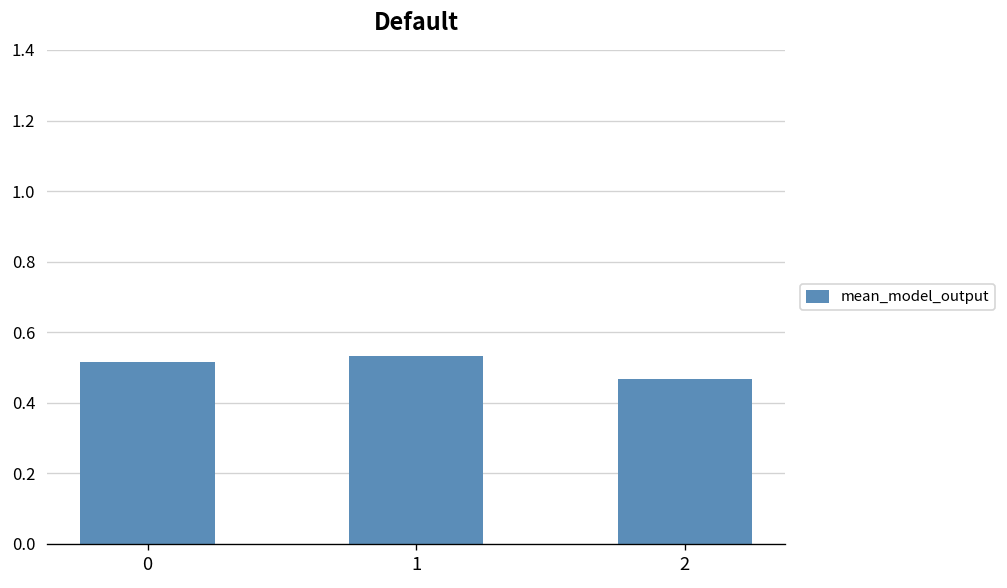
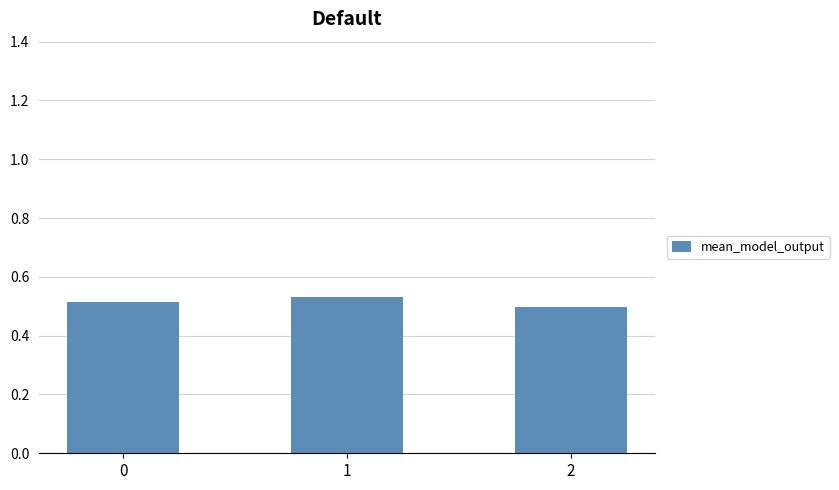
  {
    "0": 0.52,
    "1": 0.53,
-   "2": 0.47
+   "2": 0.50
  }
